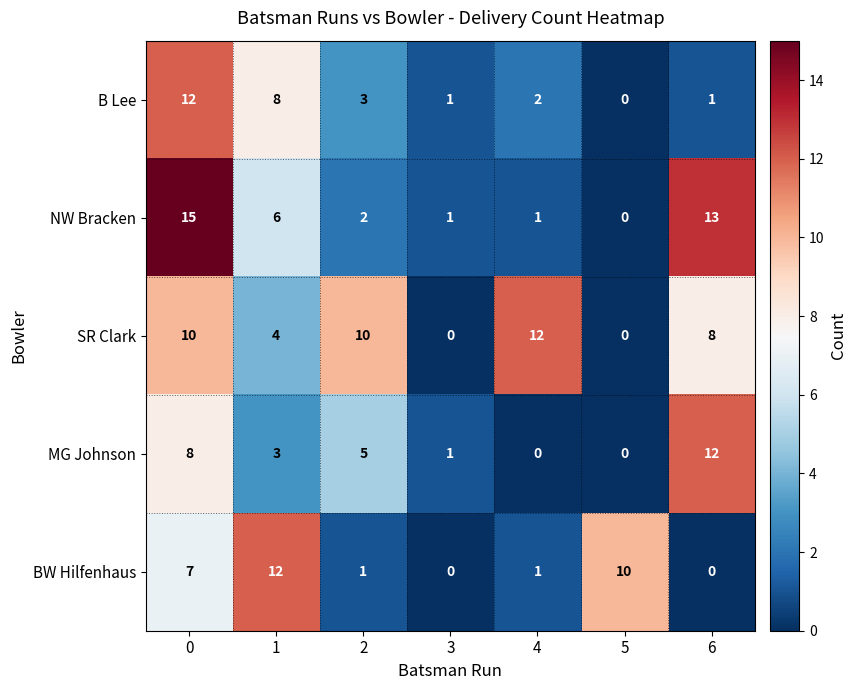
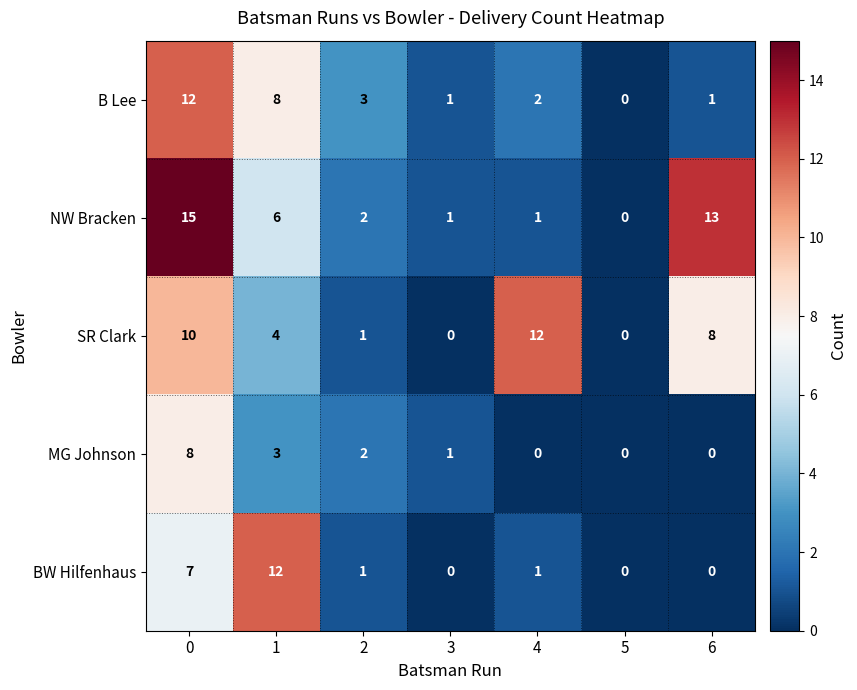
  {
    "B Lee": {
      "0": 12,
      "1": 8,
      "2": 3,
      "3": 1,
      "4": 2,
      "5": 0,
      "6": 1
    },
    "NW Bracken": {
      "0": 15,
      "1": 6,
      "2": 2,
      "3": 1,
      "4": 1,
      "5": 0,
      "6": 13
    },
    "SR Clark": {
      "0": 10,
      "1": 4,
-     "2": 10,
+     "2": 1,
      "3": 0,
      "4": 12,
      "5": 0,
      "6": 8
    },
    "MG Johnson": {
      "0": 8,
      "1": 3,
-     "2": 5,
+     "2": 2,
      "3": 1,
      "4": 0,
      "5": 0,
-     "6": 12
+     "6": 0
    },
    "BW Hilfenhaus": {
      "0": 7,
      "1": 12,
      "2": 1,
      "3": 0,
      "4": 1,
-     "5": 10,
+     "5": 0,
      "6": 0
    }
  }
